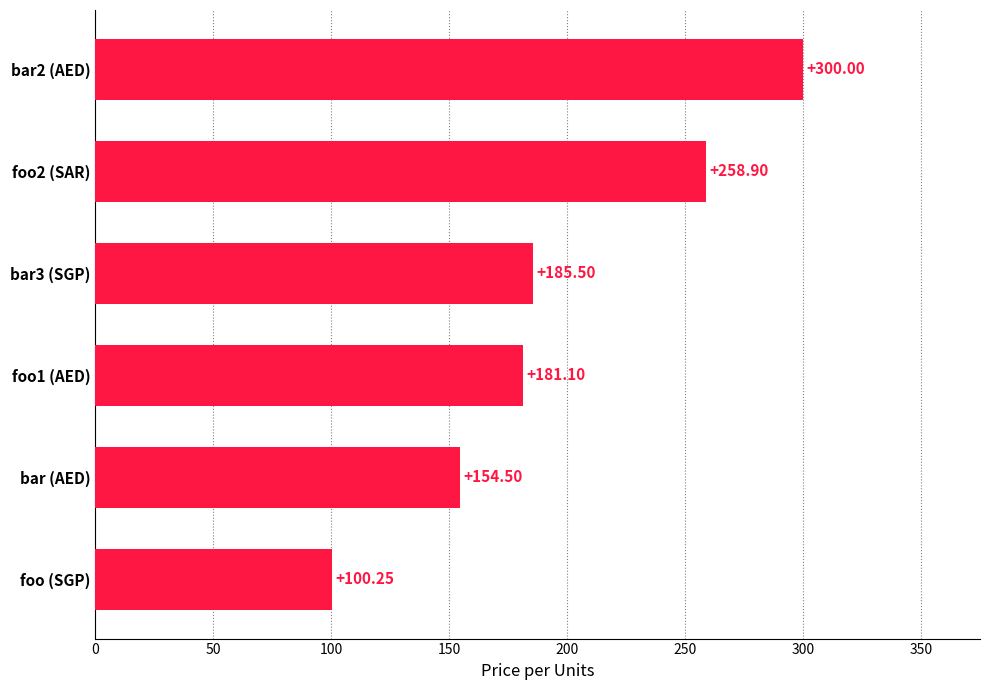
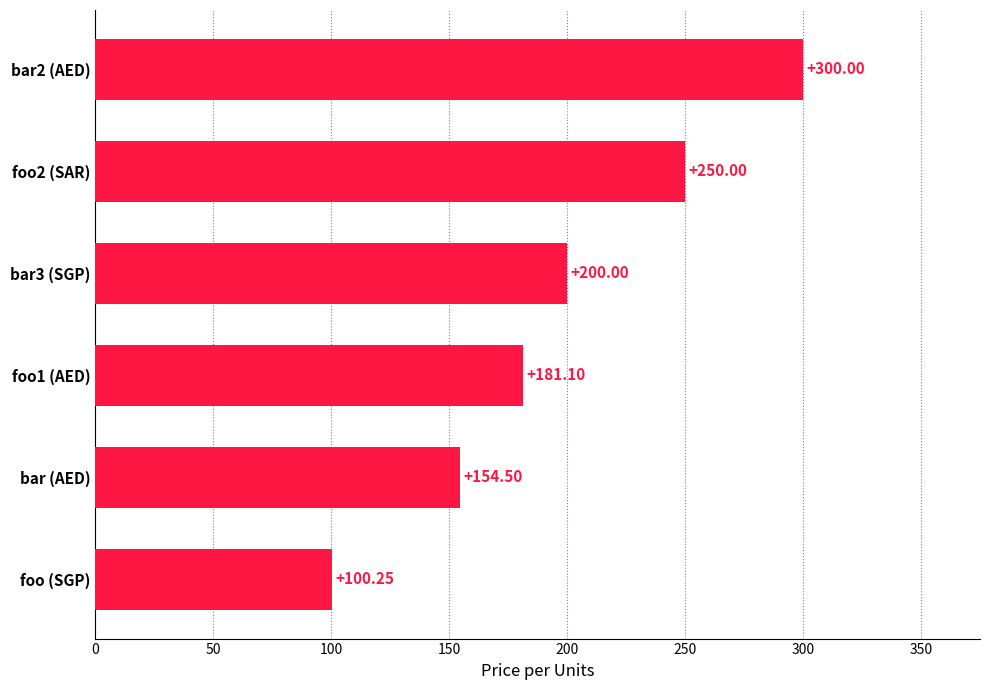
  {
    "bar2 (AED)": "+300.00",
-   "foo2 (SAR)": "+258.90",
-   "bar3 (SGP)": "+185.50",
+   "foo2 (SAR)": "+250.00",
+   "bar3 (SGP)": "+200.00",
    "foo1 (AED)": "+181.10",
    "bar (AED)": "+154.50",
    "foo (SGP)": "+100.25"
  }
